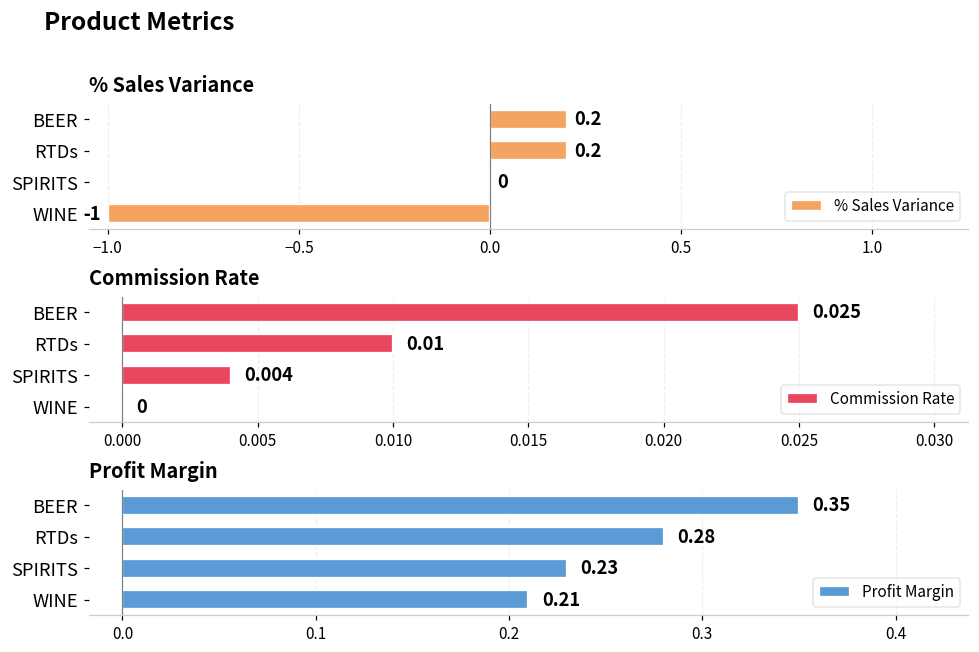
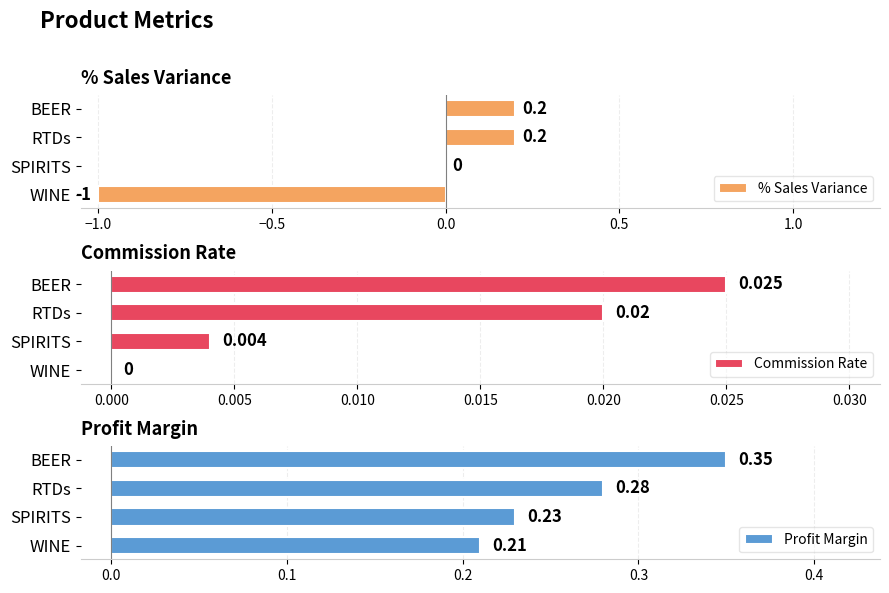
  {
    "% Sales Variance": {
      "BEER": 0.2,
      "RTDs": 0.2,
      "SPIRITS": 0,
      "WINE": -1
    },
    "Commission Rate": {
      "BEER": 0.025,
-     "RTDs": 0.01,
+     "RTDs": 0.02,
      "SPIRITS": 0.004,
      "WINE": 0
    },
    "Profit Margin": {
      "BEER": 0.35,
      "RTDs": 0.28,
      "SPIRITS": 0.23,
      "WINE": 0.21
    }
  }
